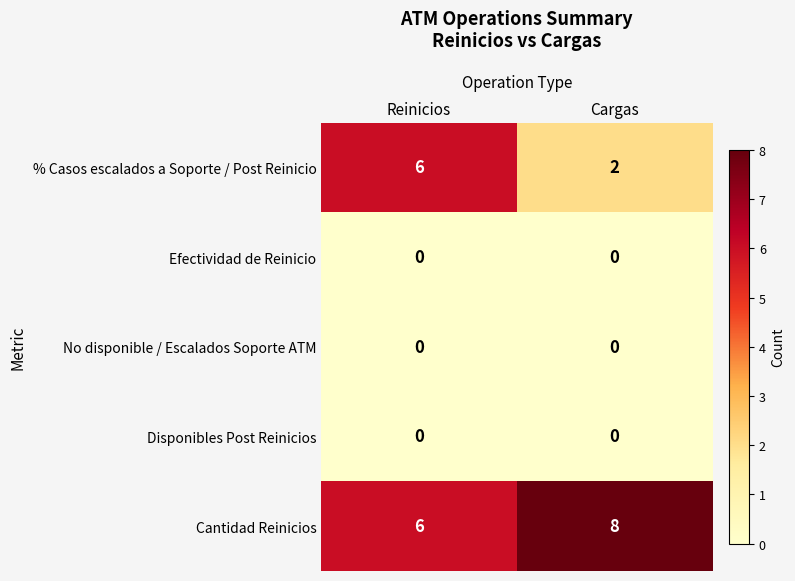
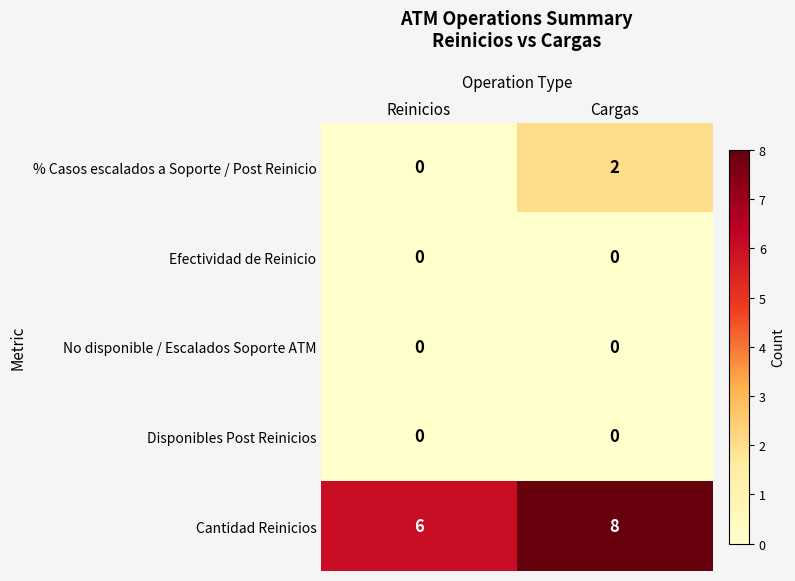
  {
    "% Casos escalados a Soporte / Post Reinicio": {
-     "Reinicios": 6,
+     "Reinicios": 0,
      "Cargas": 2
    },
    "Efectividad de Reinicio": {
      "Reinicios": 0,
      "Cargas": 0
    },
    "No disponible / Escalados Soporte ATM": {
      "Reinicios": 0,
      "Cargas": 0
    },
    "Disponibles Post Reinicios": {
      "Reinicios": 0,
      "Cargas": 0
    },
    "Cantidad Reinicios": {
      "Reinicios": 6,
      "Cargas": 8
    }
  }
